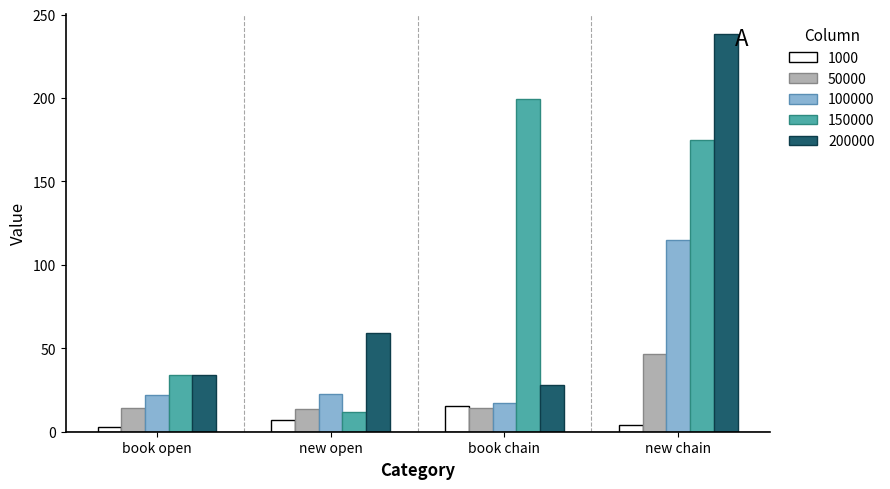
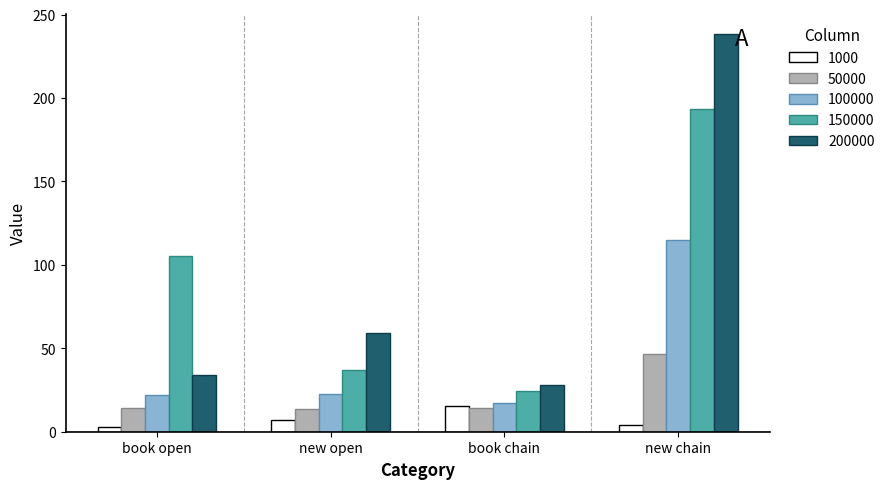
  {
    "1000": {
      "book open": 3,
      "new open": 7,
      "book chain": 15,
      "new chain": 4
    },
    "150000": {
-     "book open": 34,
-     "new open": 12,
-     "book chain": 199,
-     "new chain": 175
+     "book open": 105,
+     "new open": 37,
+     "book chain": 24,
+     "new chain": 194
    },
    "200000": {
      "book open": 34,
      "new open": 59,
      "book chain": 28,
      "new chain": 238
    }
  }
